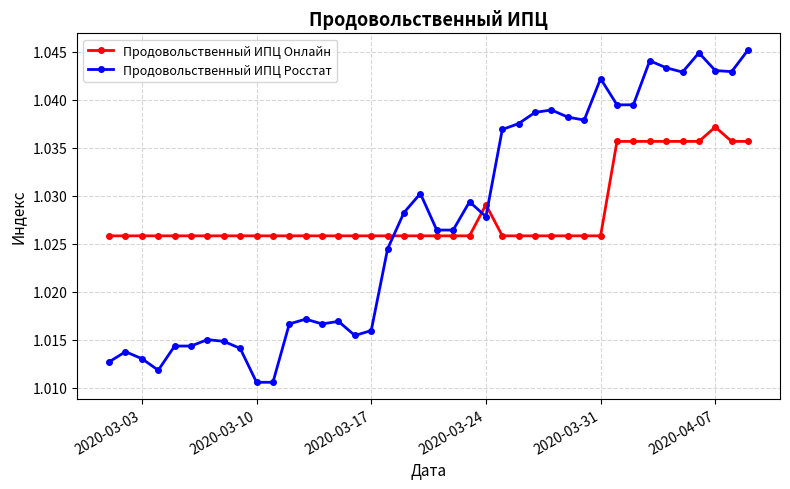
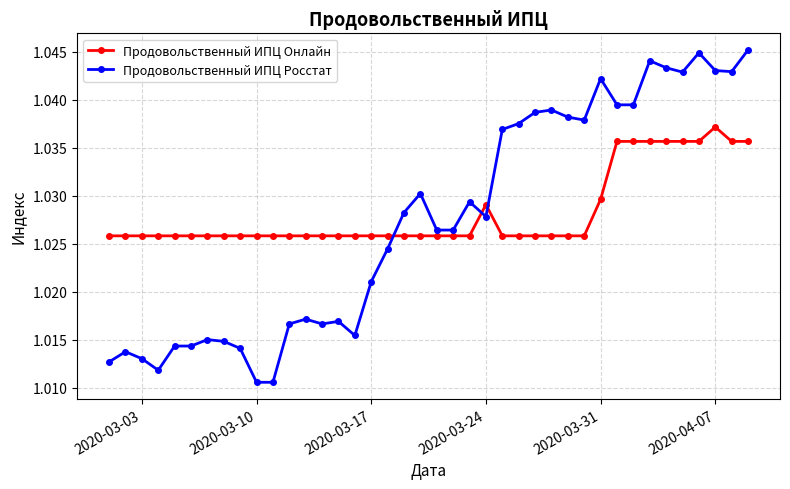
  {
    "Продовольственный ИПЦ Онлайн": {
      "2020-03-03": 1.026,
      "2020-03-10": 1.026,
      "2020-03-17": 1.026,
      "2020-03-24": 1.029,
-     "2020-03-31": 1.026,
+     "2020-03-31": 1.030,
      "2020-04-07": 1.037
    },
    "Продовольственный ИПЦ Росстат": {
      "2020-03-03": 1.013,
      "2020-03-10": 1.011,
-     "2020-03-17": 1.016,
+     "2020-03-17": 1.021,
      "2020-03-24": 1.028,
      "2020-03-31": 1.042,
      "2020-04-07": 1.043
    }
  }
